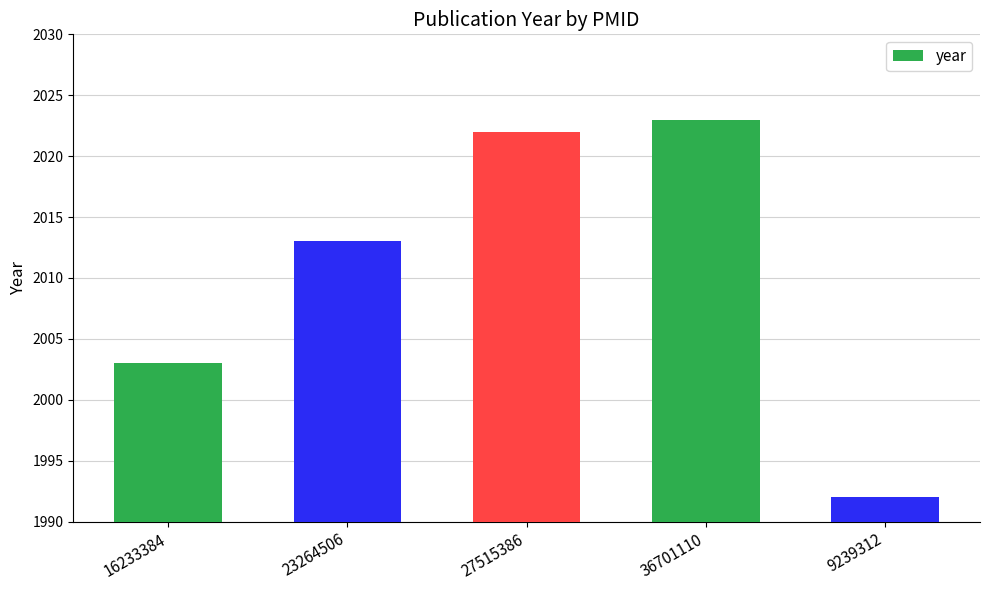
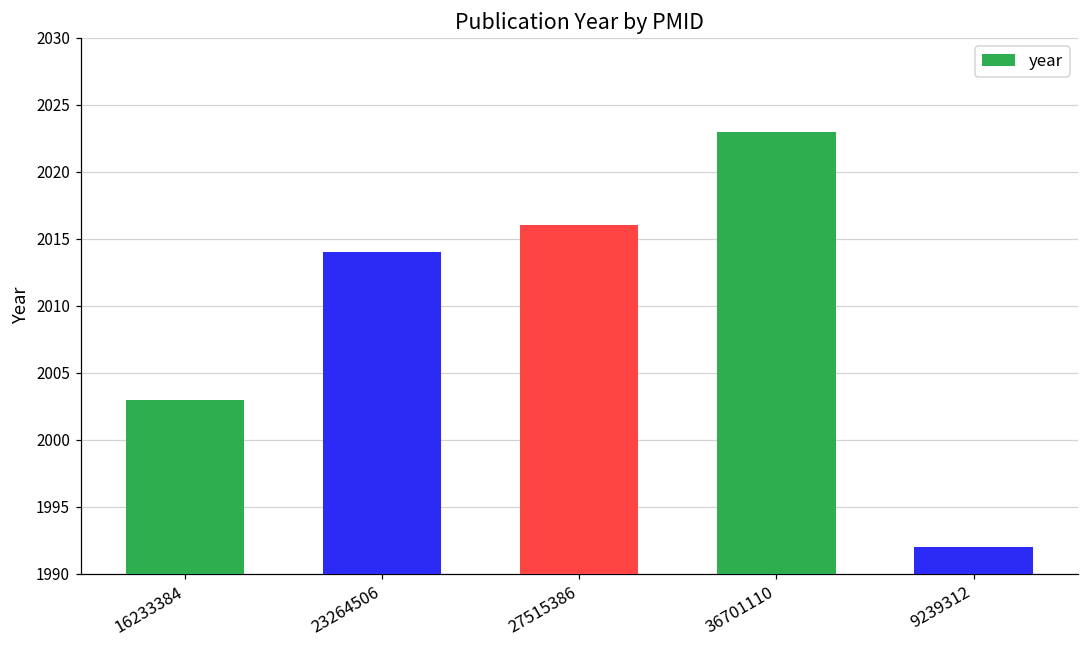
  {
    "16233384": 2003,
-   "23264506": 2013,
-   "27515386": 2022,
+   "23264506": 2014,
+   "27515386": 2016,
    "36701110": 2023,
    "9239312": 1992
  }
